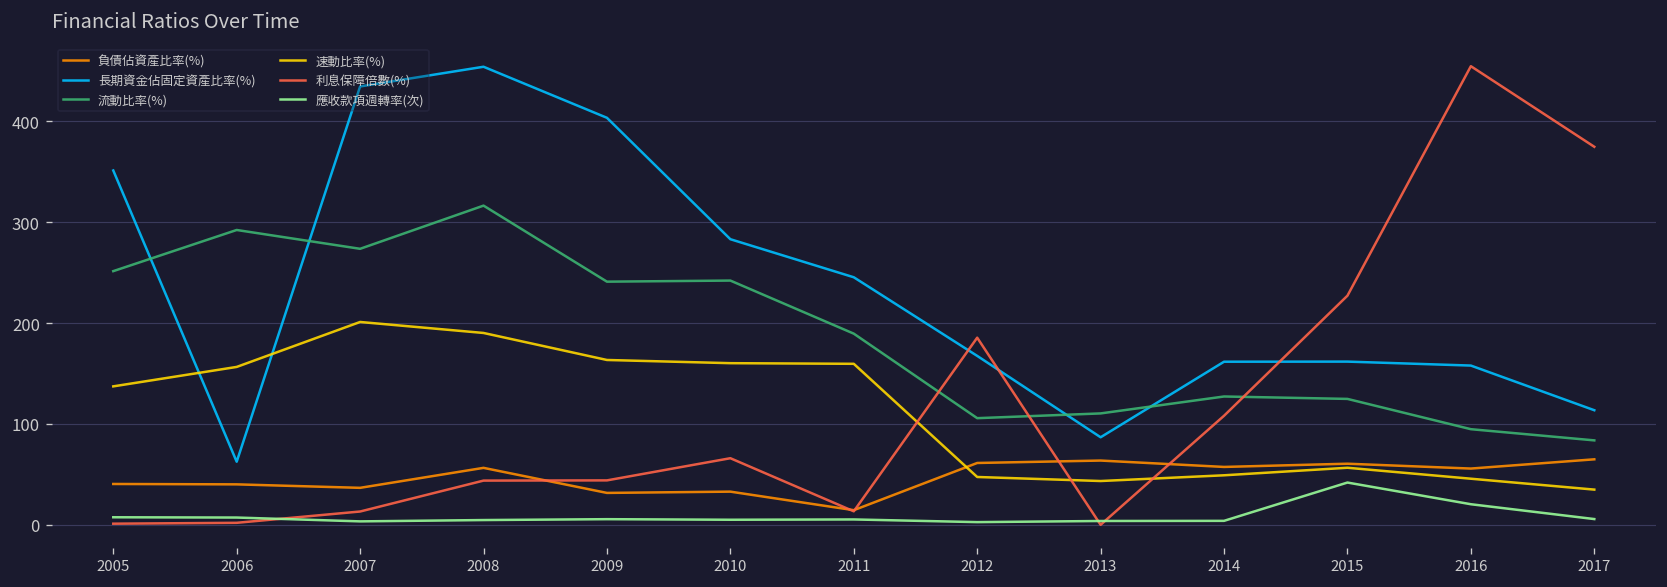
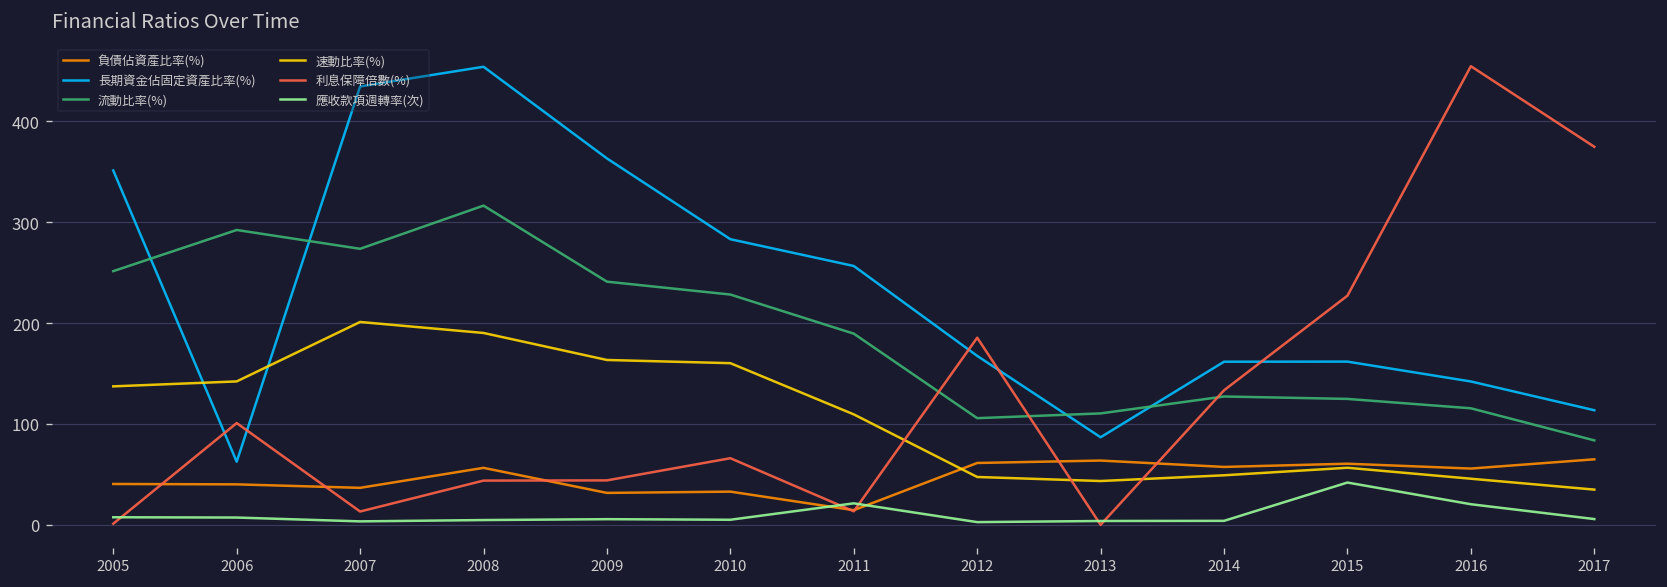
  {
    "負債佔資產比率(%)": {
      "2005": 40,
      "2006": 40,
      "2007": 40,
      "2008": 60,
      "2009": 30,
      "2010": 30,
      "2012": 60,
      "2013": 60,
      "2014": 60,
      "2015": 60,
      "2016": 60,
      "2017": 60
    },
    "長期資金佔固定資產比率(%)": {
      "2005": 350,
      "2006": 60,
      "2008": 450,
-     "2009": 400,
+     "2009": 360,
      "2010": 280,
-     "2011": 250,
+     "2011": 260,
      "2012": 170,
      "2013": 90,
      "2014": 160,
      "2015": 160,
-     "2016": 160,
+     "2016": 140,
      "2017": 110
    },
    "流動比率(%)": {
      "2005": 250,
      "2006": 290,
      "2007": 270,
      "2008": 320,
      "2009": 240,
-     "2010": 240,
+     "2010": 230,
      "2011": 190,
      "2012": 110,
      "2013": 110,
      "2014": 130,
      "2015": 120,
-     "2016": 90,
+     "2016": 120,
      "2017": 80
    },
    "速動比率(%)": {
      "2005": 140,
-     "2006": 160,
+     "2006": 140,
      "2007": 200,
      "2008": 190,
      "2009": 160,
      "2010": 160,
-     "2011": 160,
+     "2011": 110,
      "2012": 50,
      "2013": 40,
      "2014": 50,
      "2015": 60,
      "2016": 50,
      "2017": 30
    },
    "利息保障倍數(%)": {
      "2005": 0,
-     "2006": 0,
+     "2006": 100,
      "2007": 10,
      "2008": 40,
      "2009": 40,
      "2010": 70,
      "2012": 190,
      "2013": 0,
-     "2014": 110,
+     "2014": 130,
      "2015": 230,
      "2016": 450,
      "2017": 370
    },
    "應收款項週轉率(次)": {
      "2005": 10,
      "2006": 10,
      "2007": 0,
      "2008": 0,
      "2009": 10,
      "2010": 10,
-     "2011": 10,
+     "2011": 20,
      "2012": 0,
      "2013": 0,
      "2014": 0,
      "2015": 40,
      "2016": 20,
      "2017": 10
    }
  }
